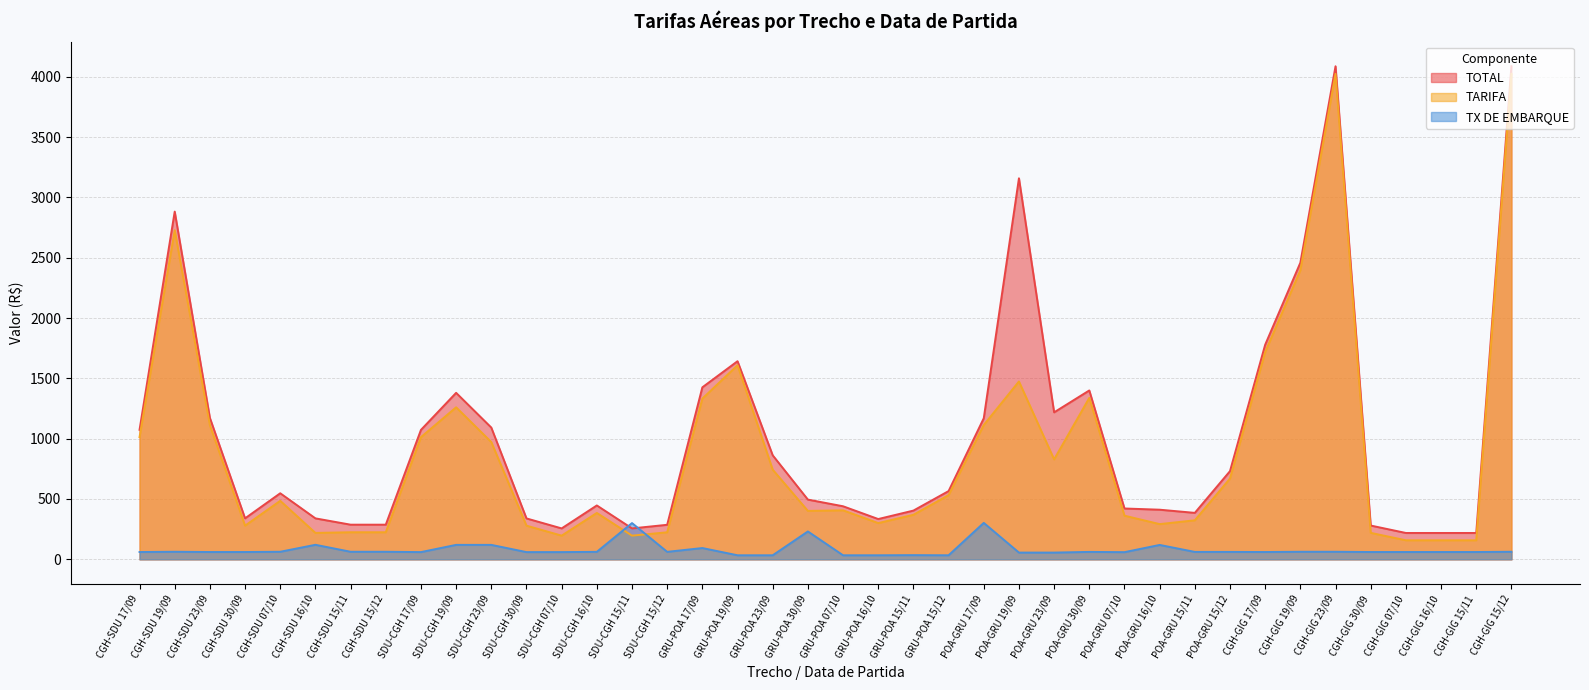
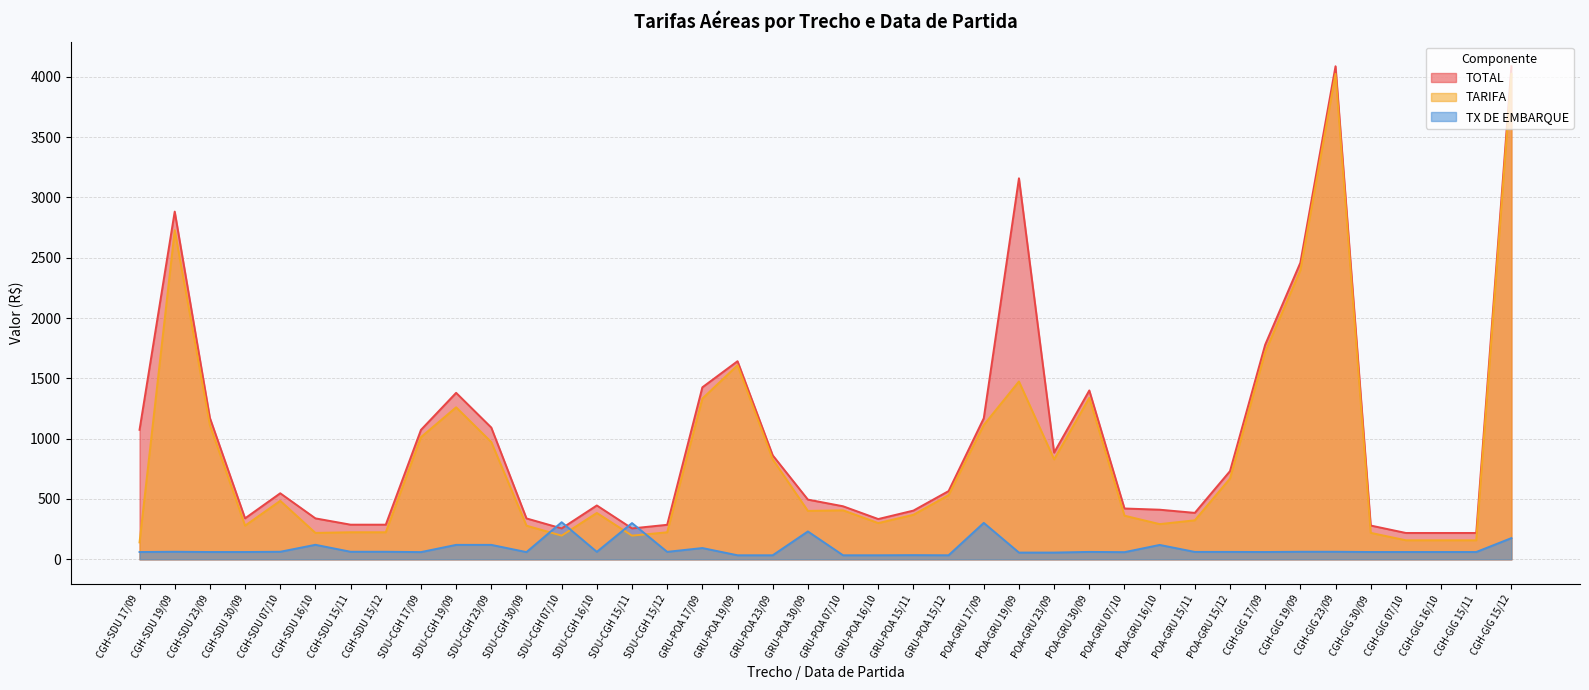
  {
    "TOTAL": {
      "CGH-SDU 17/09": 1070,
      "CGH-SDU 19/09": 2880,
      "CGH-SDU 23/09": 1170,
      "CGH-SDU 30/09": 340,
      "CGH-SDU 07/10": 550,
      "CGH-SDU 16/10": 340,
      "CGH-SDU 15/11": 290,
      "CGH-SDU 15/12": 290,
      "SDU-CGH 17/09": 1070,
      "SDU-CGH 19/09": 1380,
      "SDU-CGH 23/09": 1090,
      "SDU-CGH 30/09": 340,
      "SDU-CGH 07/10": 260,
      "SDU-CGH 16/10": 450,
      "SDU-CGH 15/11": 260,
      "SDU-CGH 15/12": 290,
      "GRU-POA 17/09": 1430,
      "GRU-POA 19/09": 1640,
      "GRU-POA 23/09": 860,
      "GRU-POA 30/09": 500,
      "GRU-POA 07/10": 440,
      "GRU-POA 16/10": 330,
      "GRU-POA 15/11": 400,
      "GRU-POA 15/12": 570,
      "POA-GRU 17/09": 1170,
      "POA-GRU 19/09": 3160,
-     "POA-GRU 23/09": 1220,
+     "POA-GRU 23/09": 880,
      "POA-GRU 30/09": 1400,
      "POA-GRU 07/10": 420,
      "POA-GRU 16/10": 410,
      "POA-GRU 15/11": 390,
      "POA-GRU 15/12": 730,
      "CGH-GIG 17/09": 1780,
      "CGH-GIG 19/09": 2460,
      "CGH-GIG 23/09": 4090,
      "CGH-GIG 30/09": 280,
      "CGH-GIG 07/10": 220,
      "CGH-GIG 16/10": 220,
      "CGH-GIG 15/11": 220
    },
    "TARIFA": {
-     "CGH-SDU 17/09": 1010,
+     "CGH-SDU 17/09": 140,
      "CGH-SDU 19/09": 2730,
      "CGH-SDU 23/09": 1110,
      "CGH-SDU 30/09": 280,
      "CGH-SDU 07/10": 480,
      "CGH-SDU 16/10": 220,
      "CGH-SDU 15/11": 220,
      "CGH-SDU 15/12": 220,
      "SDU-CGH 17/09": 1010,
      "SDU-CGH 19/09": 1260,
      "SDU-CGH 23/09": 970,
      "SDU-CGH 30/09": 280,
      "SDU-CGH 07/10": 200,
      "SDU-CGH 16/10": 380,
      "SDU-CGH 15/11": 200,
      "SDU-CGH 15/12": 220,
      "GRU-POA 17/09": 1330,
      "GRU-POA 19/09": 1610,
-     "GRU-POA 23/09": 740,
+     "GRU-POA 23/09": 830,
      "GRU-POA 30/09": 400,
      "GRU-POA 07/10": 410,
      "GRU-POA 16/10": 300,
      "GRU-POA 15/11": 370,
      "GRU-POA 15/12": 530,
      "POA-GRU 17/09": 1110,
      "POA-GRU 19/09": 1470,
      "POA-GRU 23/09": 830,
      "POA-GRU 30/09": 1340,
      "POA-GRU 07/10": 360,
      "POA-GRU 16/10": 290,
      "POA-GRU 15/11": 320,
      "POA-GRU 15/12": 670,
      "CGH-GIG 17/09": 1720,
      "CGH-GIG 19/09": 2400,
      "CGH-GIG 23/09": 4020,
      "CGH-GIG 30/09": 220,
      "CGH-GIG 07/10": 160,
      "CGH-GIG 16/10": 160,
      "CGH-GIG 15/11": 160
    },
    "TX DE EMBARQUE": {
      "CGH-SDU 17/09": 60,
      "CGH-SDU 19/09": 60,
      "CGH-SDU 23/09": 60,
      "CGH-SDU 30/09": 60,
      "CGH-SDU 07/10": 60,
      "CGH-SDU 16/10": 120,
      "CGH-SDU 15/11": 60,
      "CGH-SDU 15/12": 60,
      "SDU-CGH 17/09": 60,
      "SDU-CGH 19/09": 120,
      "SDU-CGH 23/09": 120,
      "SDU-CGH 30/09": 60,
-     "SDU-CGH 07/10": 60,
+     "SDU-CGH 07/10": 310,
      "SDU-CGH 16/10": 60,
      "SDU-CGH 15/11": 300,
      "SDU-CGH 15/12": 60,
      "GRU-POA 17/09": 90,
      "GRU-POA 19/09": 30,
      "GRU-POA 23/09": 30,
      "GRU-POA 30/09": 230,
      "GRU-POA 07/10": 30,
      "GRU-POA 16/10": 30,
      "GRU-POA 15/11": 30,
      "GRU-POA 15/12": 30,
      "POA-GRU 17/09": 300,
      "POA-GRU 19/09": 60,
      "POA-GRU 23/09": 60,
      "POA-GRU 30/09": 60,
      "POA-GRU 07/10": 60,
      "POA-GRU 16/10": 120,
      "POA-GRU 15/11": 60,
      "POA-GRU 15/12": 60,
      "CGH-GIG 17/09": 60,
      "CGH-GIG 19/09": 60,
      "CGH-GIG 23/09": 60,
      "CGH-GIG 30/09": 60,
      "CGH-GIG 07/10": 60,
      "CGH-GIG 16/10": 60,
      "CGH-GIG 15/11": 60,
-     "CGH-GIG 15/12": 60
+     "CGH-GIG 15/12": 180
    }
  }
